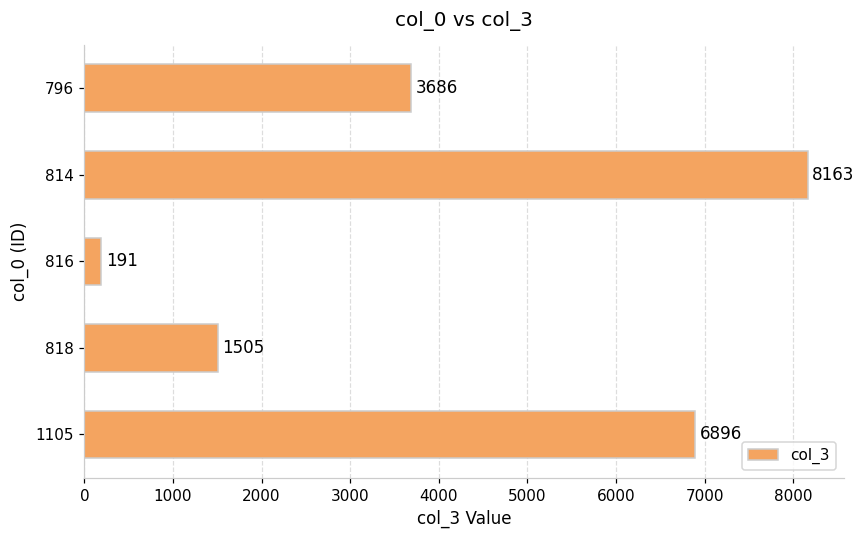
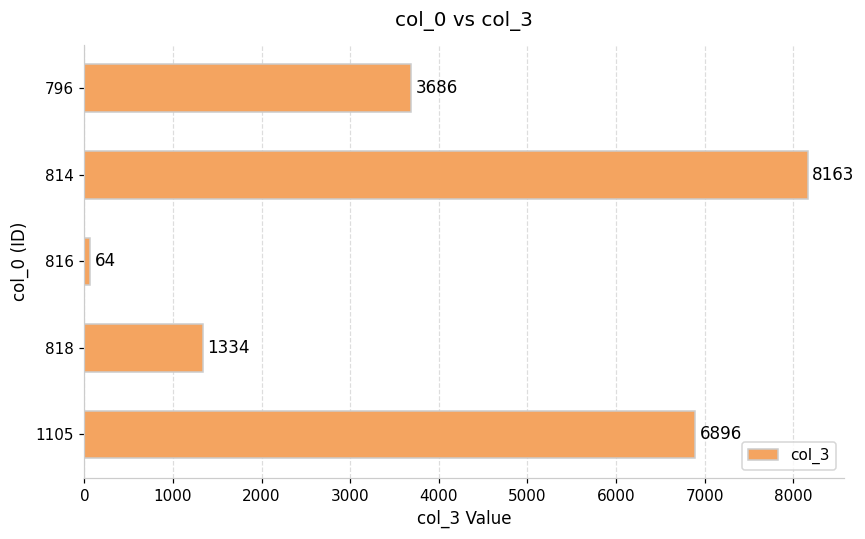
  {
    "796": 3686,
    "814": 8163,
-   "816": 191,
-   "818": 1505
+   "816": 64,
+   "818": 1334
  }
